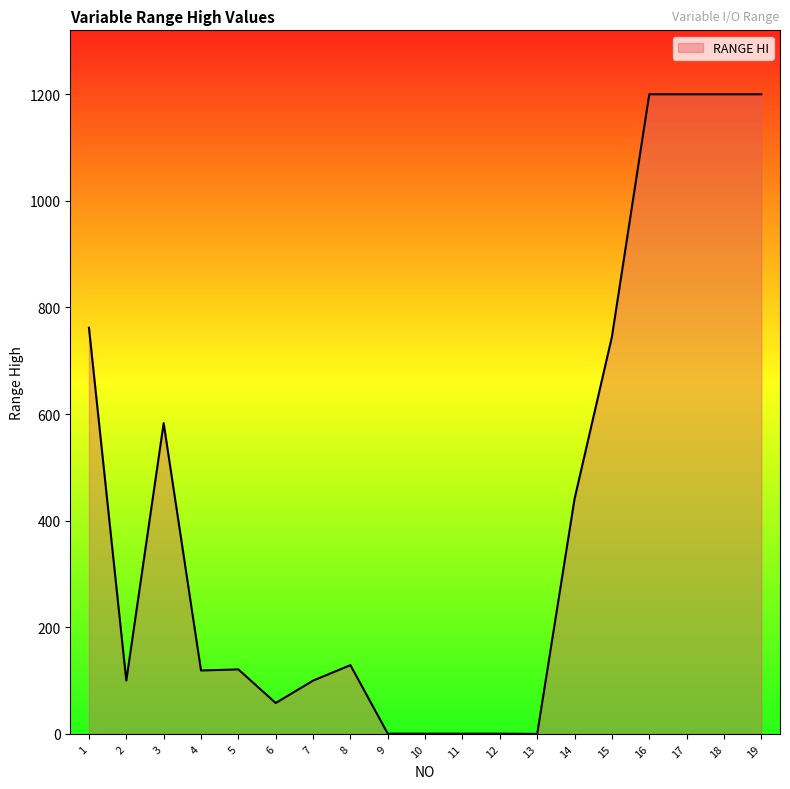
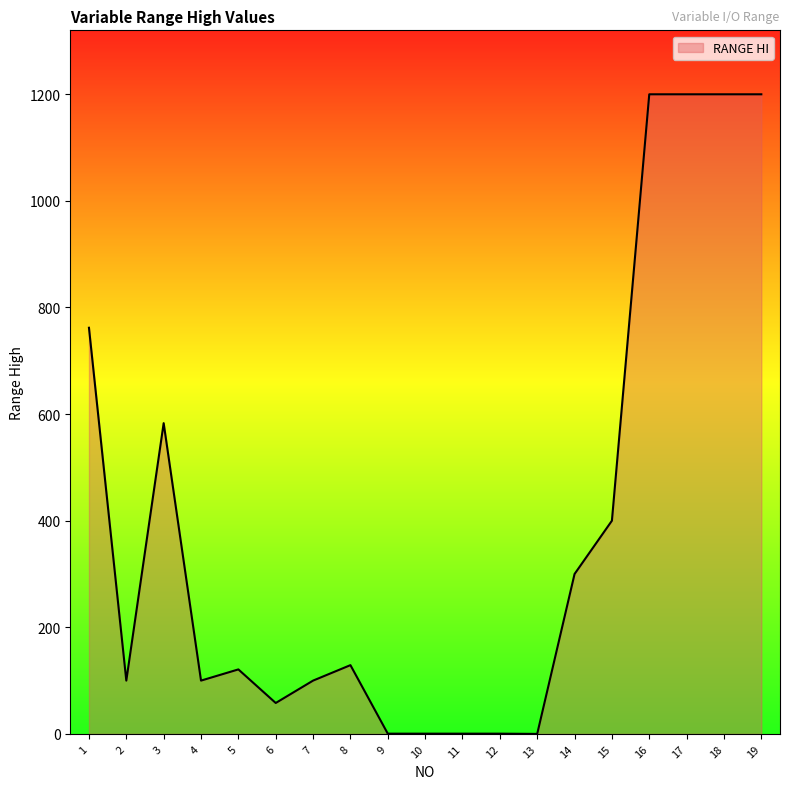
  {
    "1": 760,
    "2": 100,
    "3": 580,
-   "4": 120,
+   "4": 100,
    "5": 120,
    "6": 60,
    "7": 100,
    "8": 130,
    "9": 0,
    "10": 0,
    "11": 0,
    "12": 0,
    "13": 0,
-   "14": 440,
-   "15": 750,
+   "14": 300,
+   "15": 400,
    "16": 1200,
    "17": 1200,
    "18": 1200,
    "19": 1200
  }
